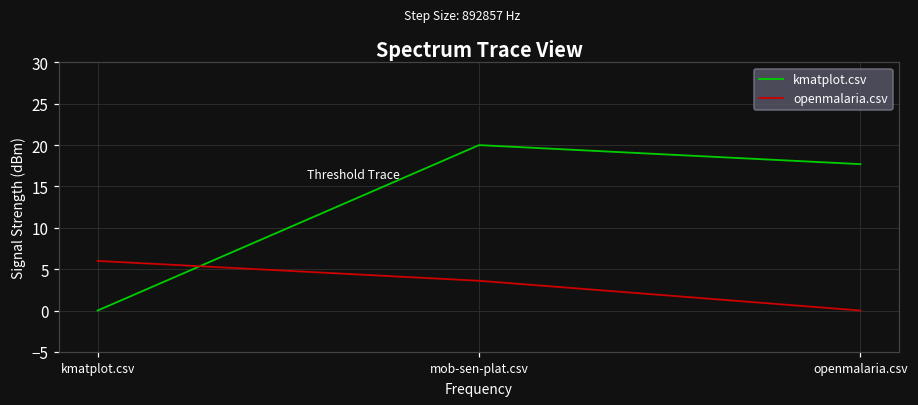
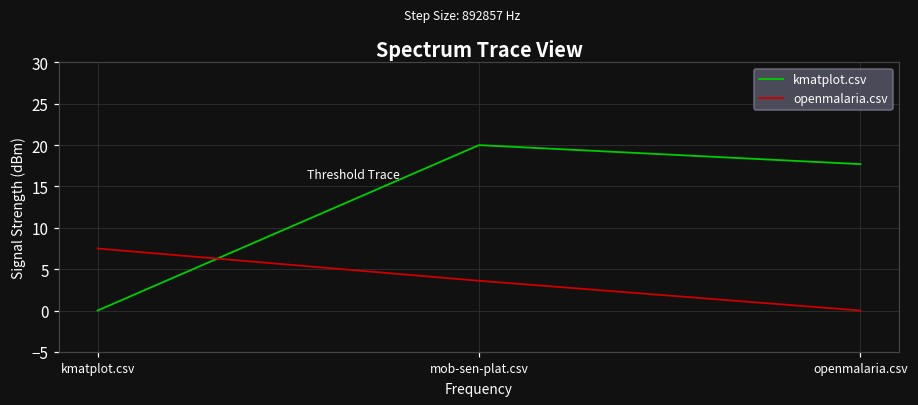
  {
    "kmatplot.csv": {
      "kmatplot.csv": 0,
      "mob-sen-plat.csv": 20,
      "openmalaria.csv": 18
    },
    "openmalaria.csv": {
-     "kmatplot.csv": 6,
+     "kmatplot.csv": 8,
      "mob-sen-plat.csv": 4,
      "openmalaria.csv": 0
    }
  }
